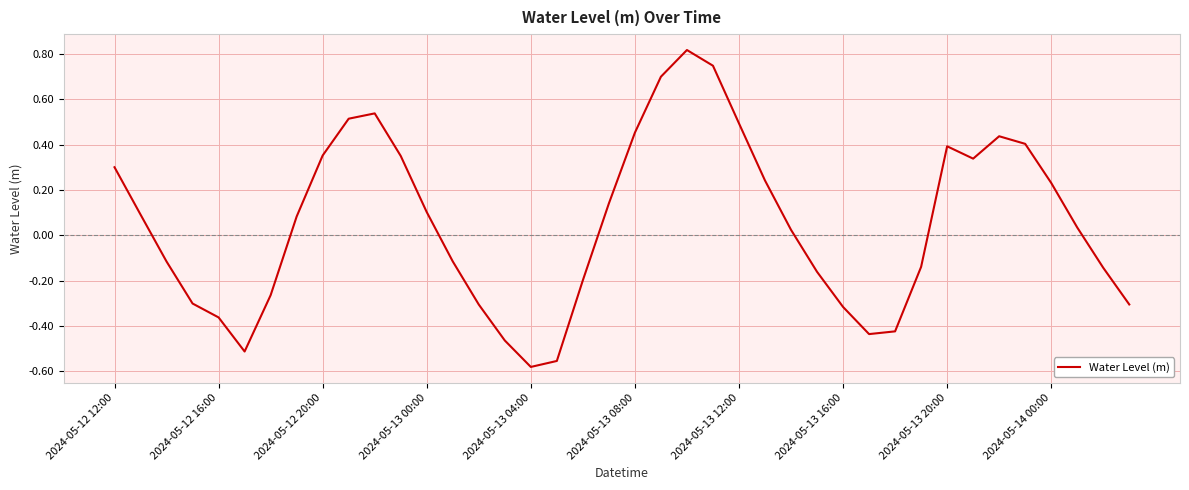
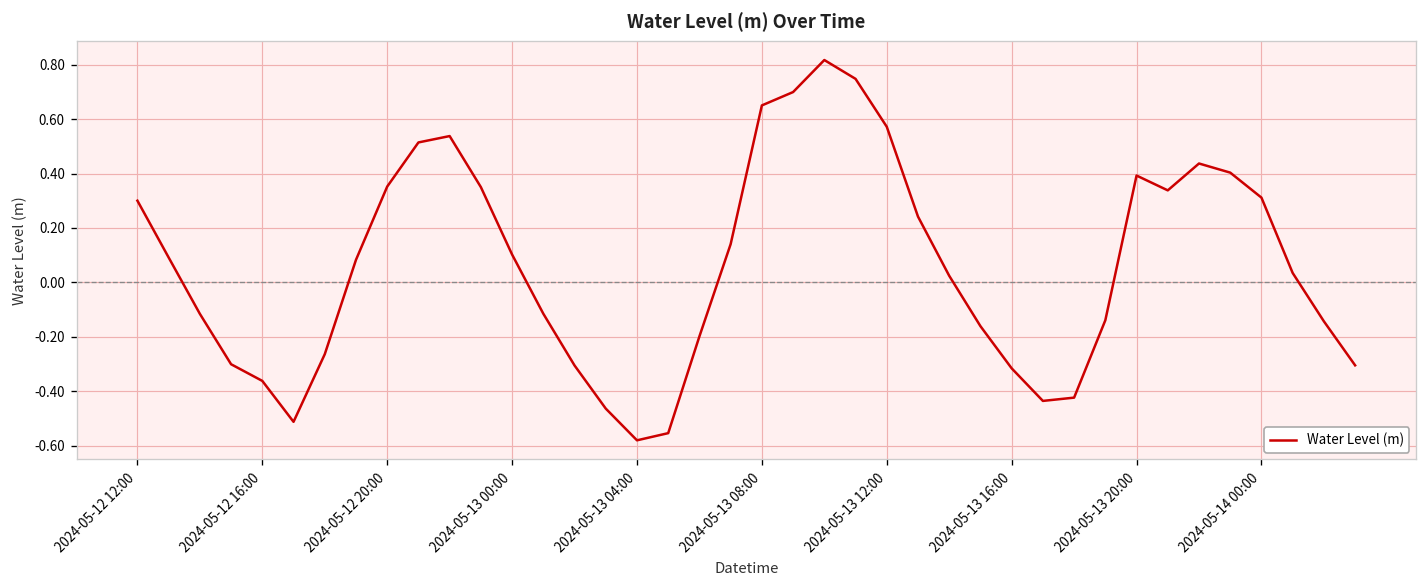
  {
    "2024-05-12 12:00": 0.30,
    "2024-05-12 16:00": -0.36,
    "2024-05-12 20:00": 0.35,
    "2024-05-13 00:00": 0.10,
    "2024-05-13 04:00": -0.58,
-   "2024-05-13 08:00": 0.45,
-   "2024-05-13 12:00": 0.49,
+   "2024-05-13 08:00": 0.65,
+   "2024-05-13 12:00": 0.57,
    "2024-05-13 16:00": -0.32,
    "2024-05-13 20:00": 0.39,
-   "2024-05-14 00:00": 0.23
+   "2024-05-14 00:00": 0.31
  }
